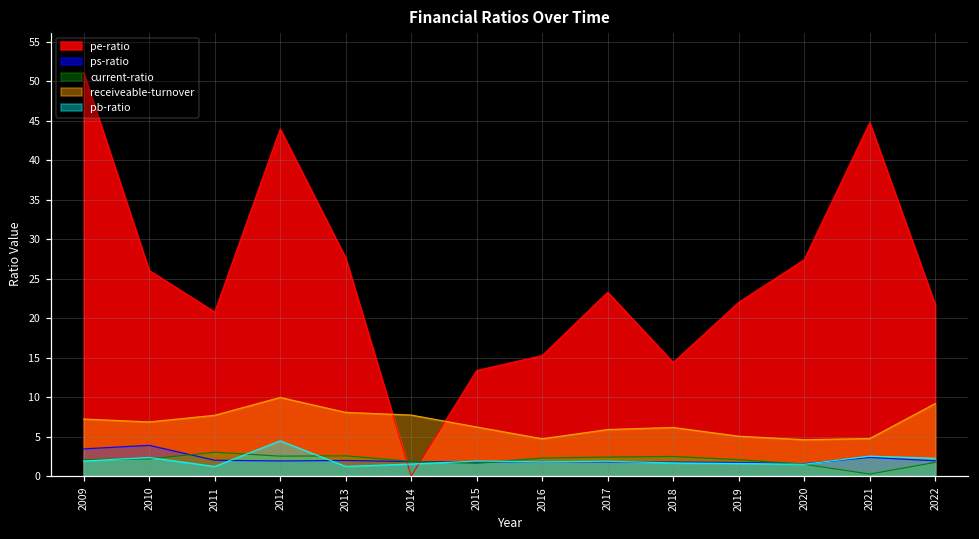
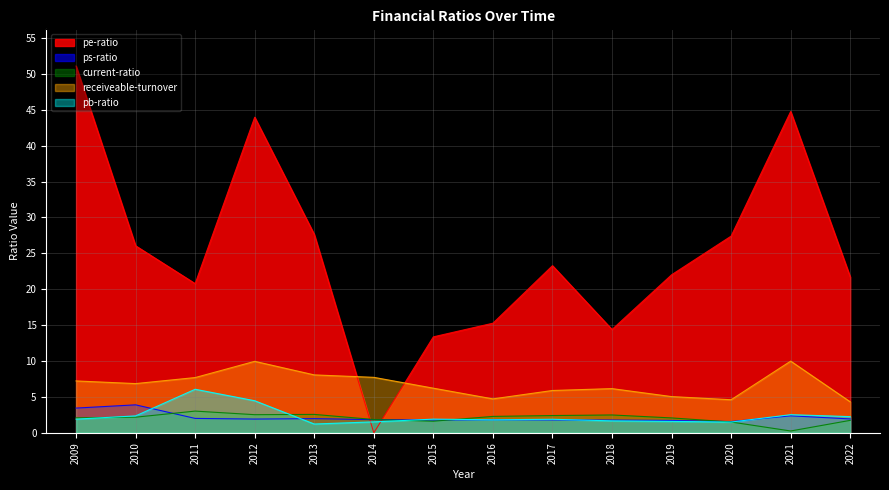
  {
    "pe-ratio": {
      "2010": 26,
      "2011": 21,
      "2012": 44,
      "2013": 28,
      "2014": 0,
      "2015": 13,
      "2016": 15,
      "2017": 23,
      "2018": 14,
      "2019": 22,
      "2020": 27,
      "2021": 45,
      "2022": 22
    },
    "ps-ratio": {
      "2009": 3,
      "2010": 4,
      "2011": 2,
      "2012": 2,
      "2013": 2
    },
    "current-ratio": {
      "2011": 3,
      "2012": 3,
      "2013": 3,
      "2016": 2,
      "2017": 2,
      "2018": 2,
      "2021": 0
    },
    "receiveable-turnover": {
      "2009": 7,
      "2010": 7,
      "2011": 8,
      "2012": 10,
      "2013": 8,
      "2014": 8,
      "2015": 6,
      "2016": 5,
      "2017": 6,
      "2018": 6,
      "2019": 5,
      "2020": 5,
-     "2021": 5,
-     "2022": 9
+     "2021": 10,
+     "2022": 4
    },
    "pb-ratio": {
-     "2011": 1,
+     "2011": 6,
      "2012": 4,
      "2013": 1
    }
  }
